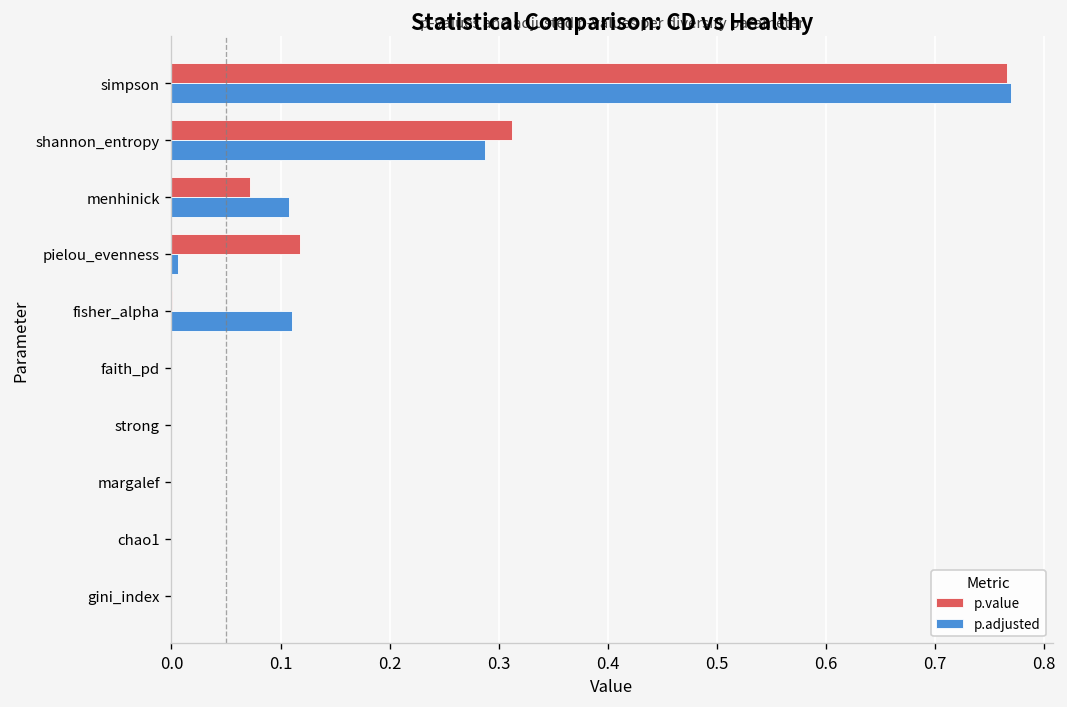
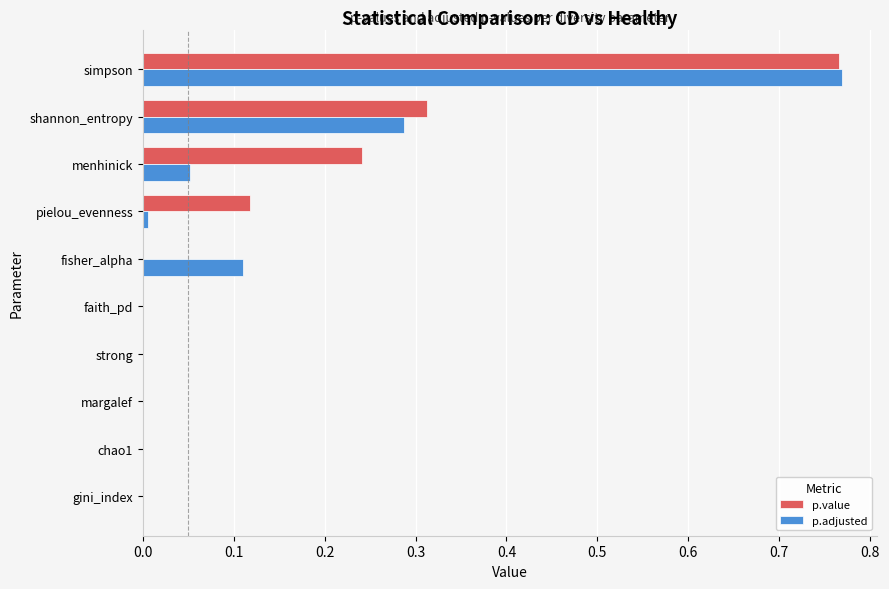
  {
    "p.value": {
      "simpson": 0.77,
      "shannon_entropy": 0.31,
-     "menhinick": 0.07,
+     "menhinick": 0.24,
      "pielou_evenness": 0.12
    },
    "p.adjusted": {
      "simpson": 0.77,
      "shannon_entropy": 0.29,
-     "menhinick": 0.11,
+     "menhinick": 0.05,
      "pielou_evenness": 0.01,
      "fisher_alpha": 0.11
    }
  }
